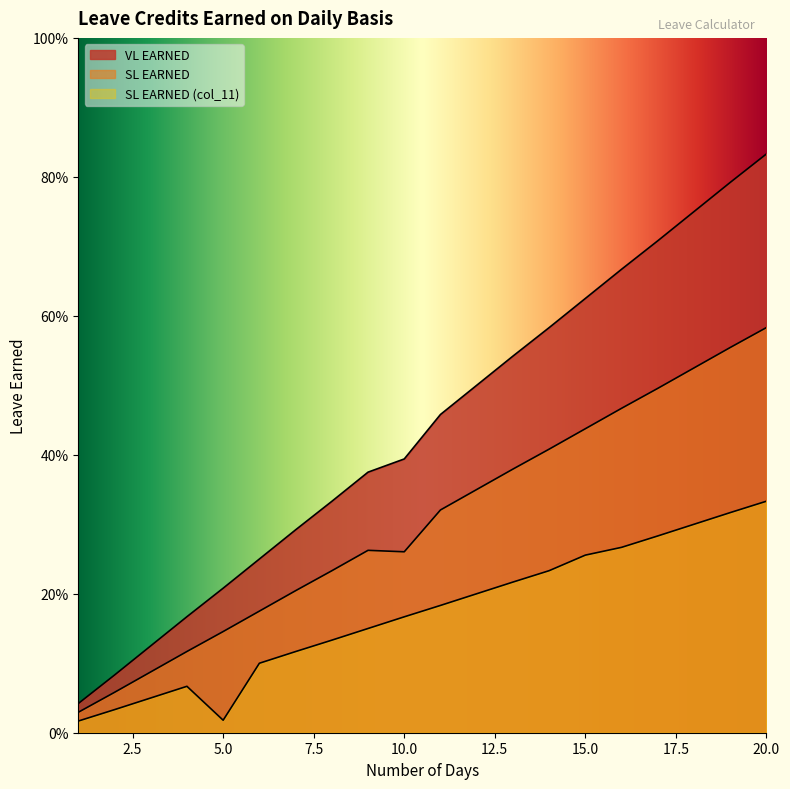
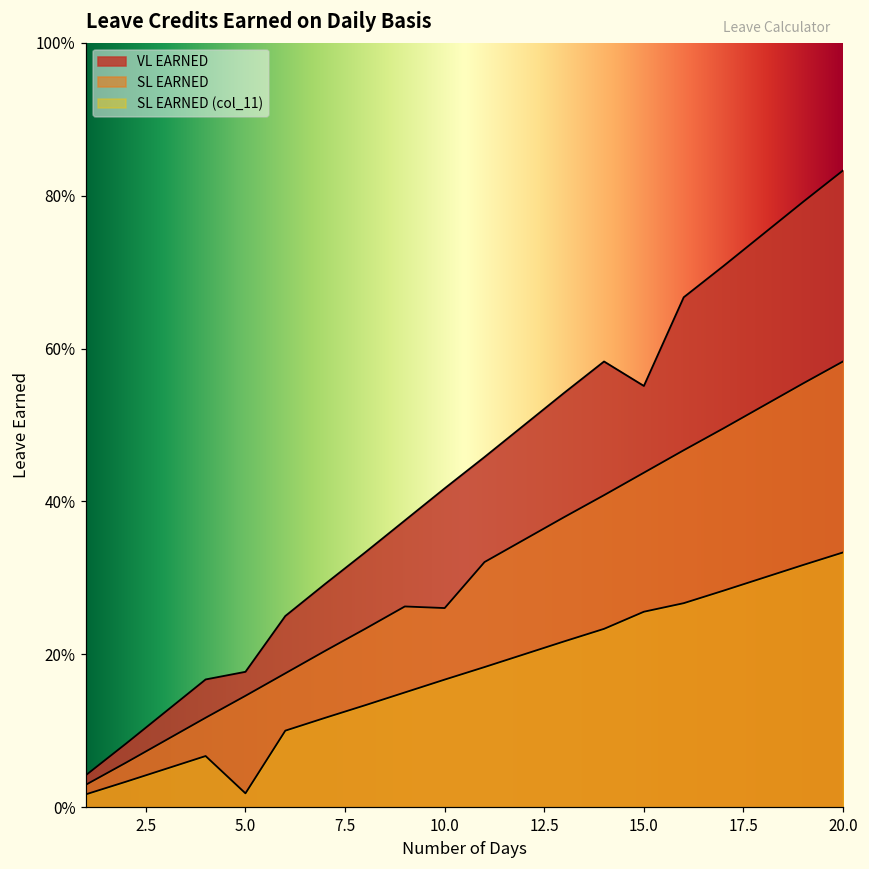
  {
    "VL EARNED": {
-     "5.0": "21%",
-     "10.0": "39%",
-     "15.0": "63%",
+     "5.0": "18%",
+     "10.0": "42%",
+     "15.0": "55%",
      "20.0": "83%"
    },
    "SL EARNED": {
      "5.0": "15%",
      "10.0": "26%",
      "15.0": "44%",
      "20.0": "58%"
    },
    "SL EARNED (col_11)": {
      "5.0": "2%",
      "10.0": "17%",
      "15.0": "26%",
      "20.0": "33%"
    }
  }
